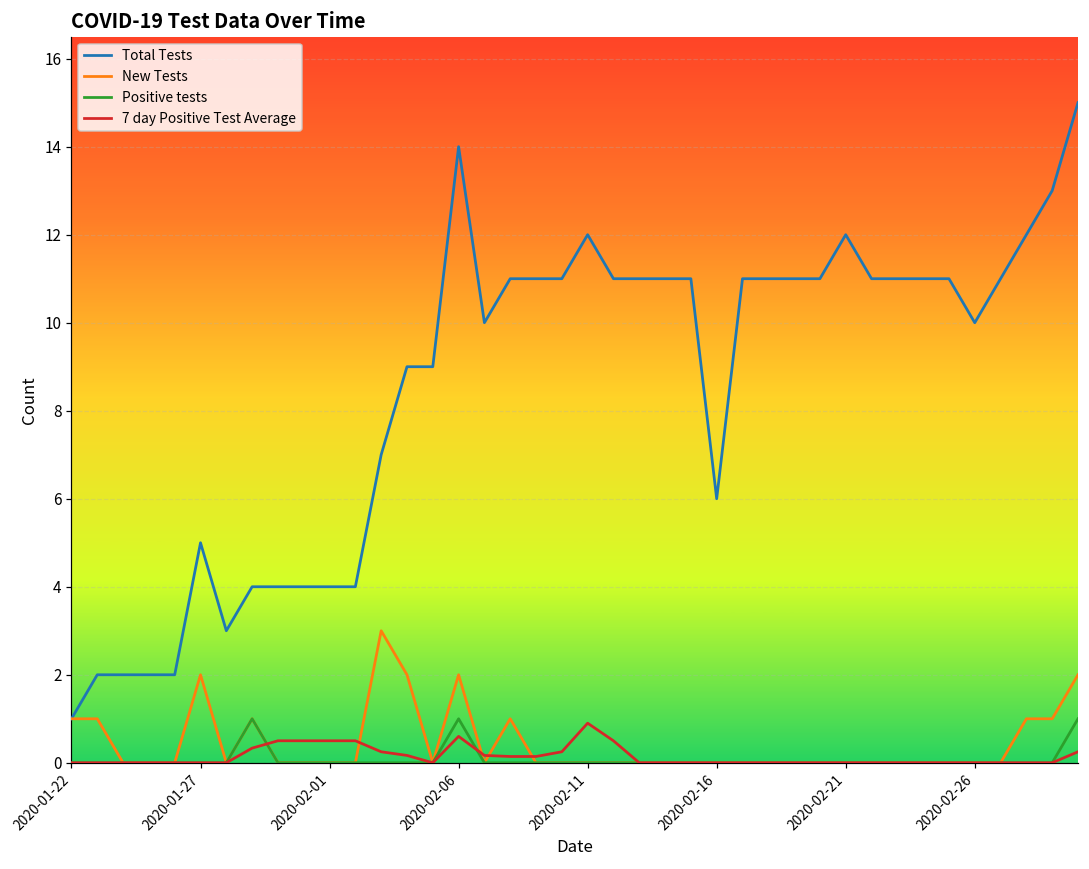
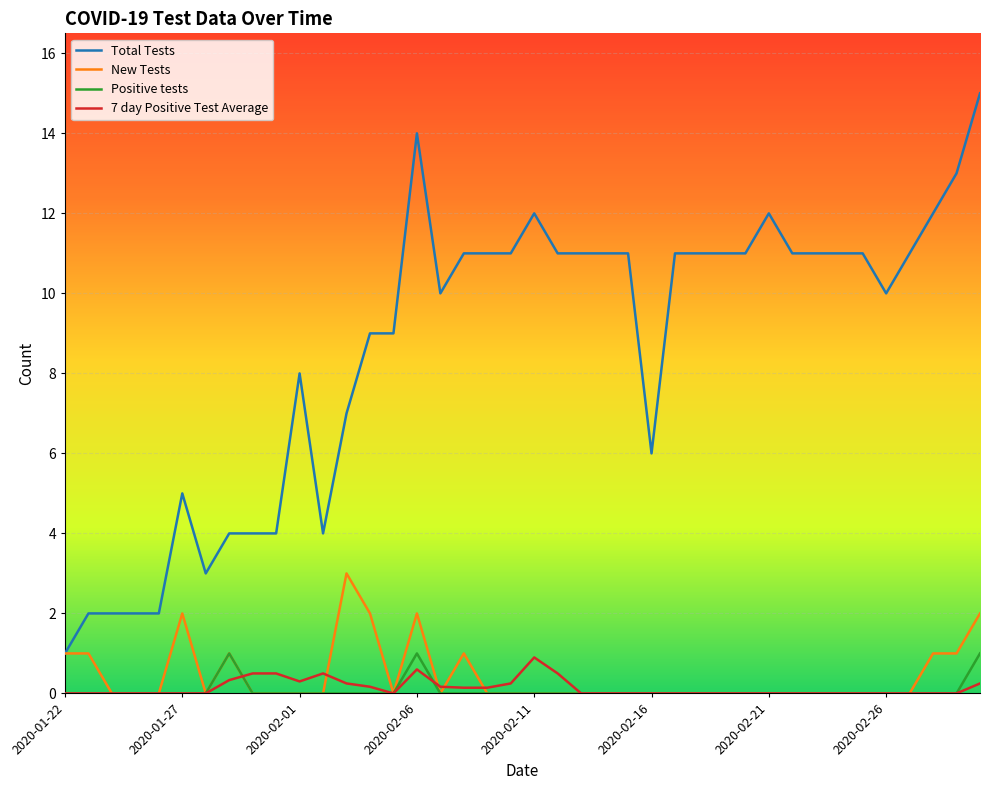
  {
    "Total Tests": {
      "2020-01-27": 5,
-     "2020-02-01": 4,
+     "2020-02-01": 8,
      "2020-02-06": 14,
      "2020-02-11": 12,
      "2020-02-16": 6,
      "2020-02-21": 12,
      "2020-02-26": 10
    },
    "New Tests": {
      "2020-01-27": 2.0,
      "2020-02-06": 2.0
    },
    "Positive tests": {
      "2020-02-06": 1.0
    },
    "7 day Positive Test Average": {
-     "2020-02-01": 0.5,
+     "2020-02-01": 0.3,
      "2020-02-06": 0.6,
      "2020-02-11": 0.9
    }
  }
